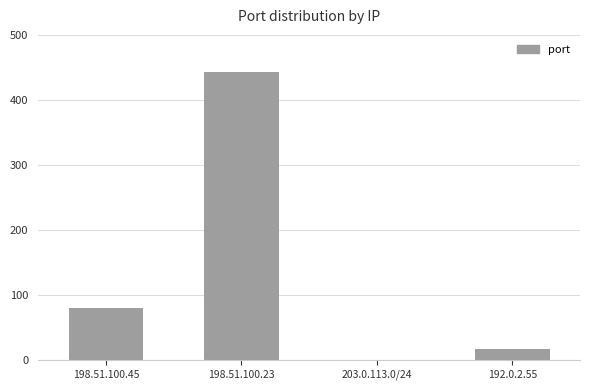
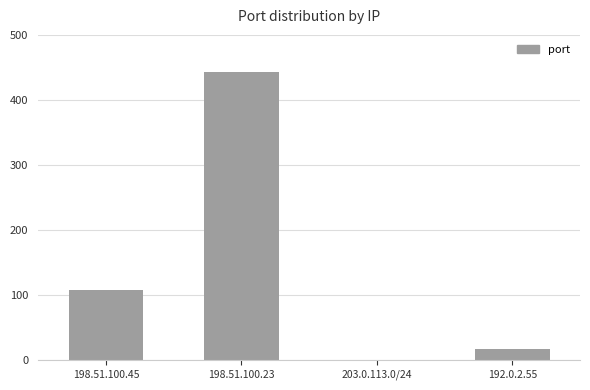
  {
-   "198.51.100.45": 80,
+   "198.51.100.45": 110,
    "198.51.100.23": 440,
    "203.0.113.0/24": 0,
    "192.0.2.55": 20
  }
